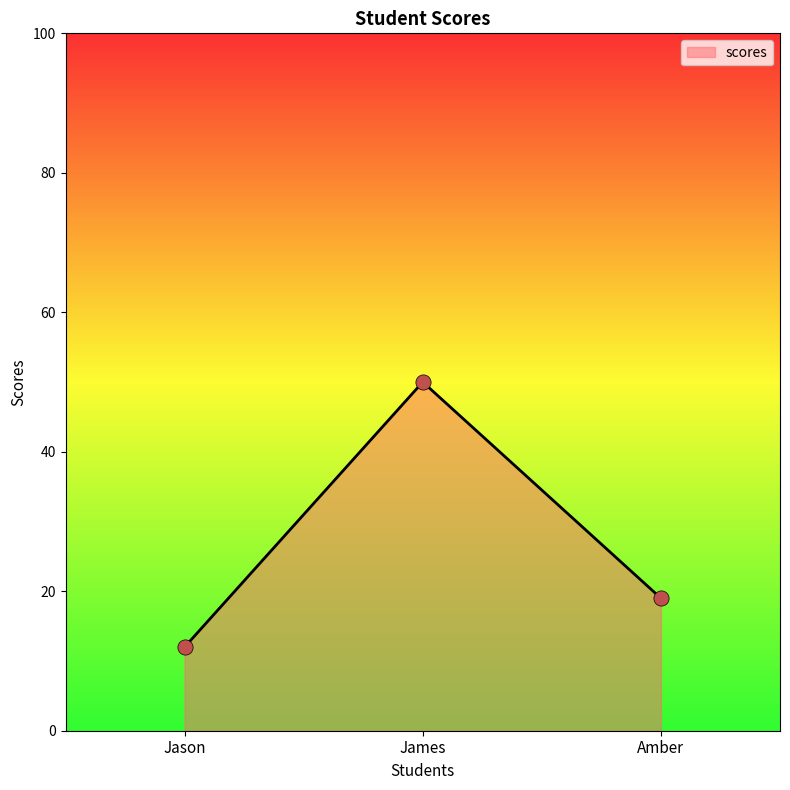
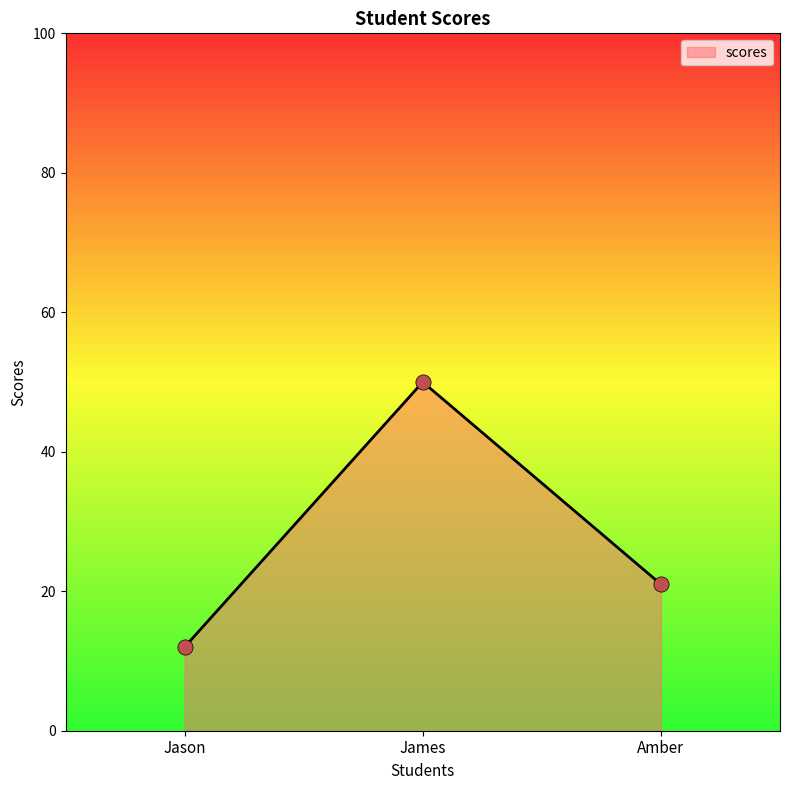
  {
    "Jason": 12,
    "James": 50,
-   "Amber": 19
+   "Amber": 21
  }
